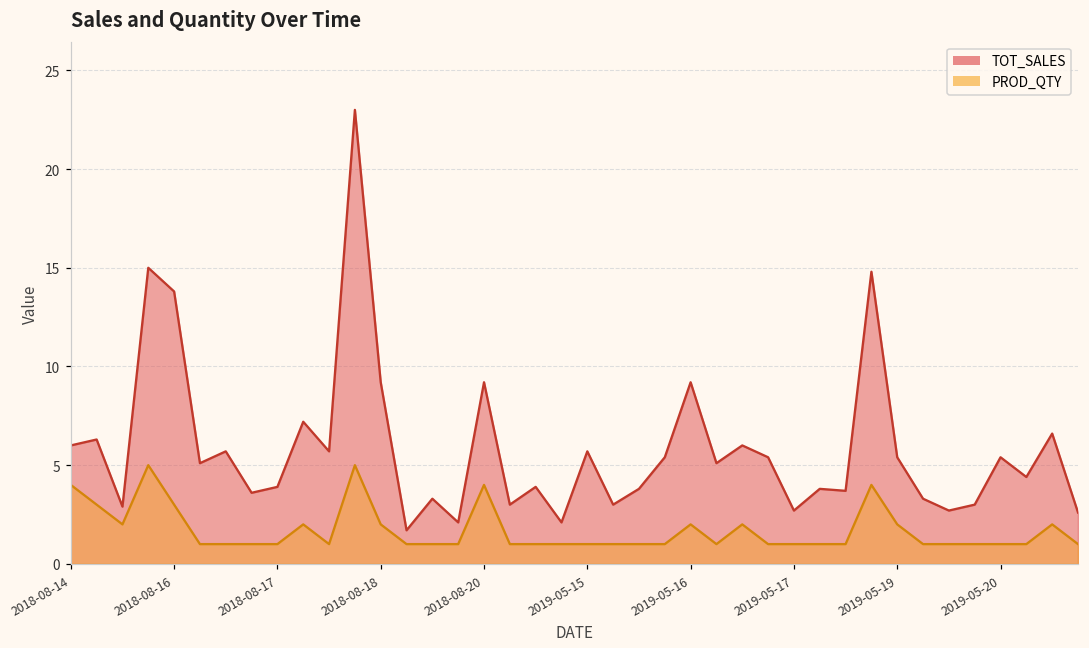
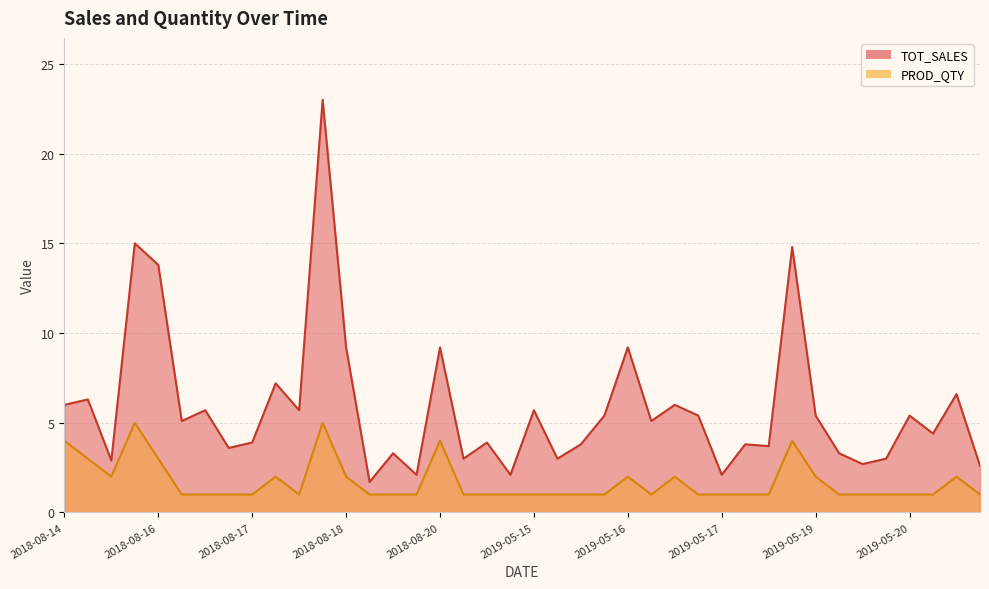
  {
    "TOT_SALES": {
      "2018-08-14": 6.0,
-     "2019-05-17": 2.7
+     "2019-05-17": 2.1
    },
    "PROD_QTY": {
      "2018-08-14": 4.0,
      "2019-05-17": 1.0
    }
  }
